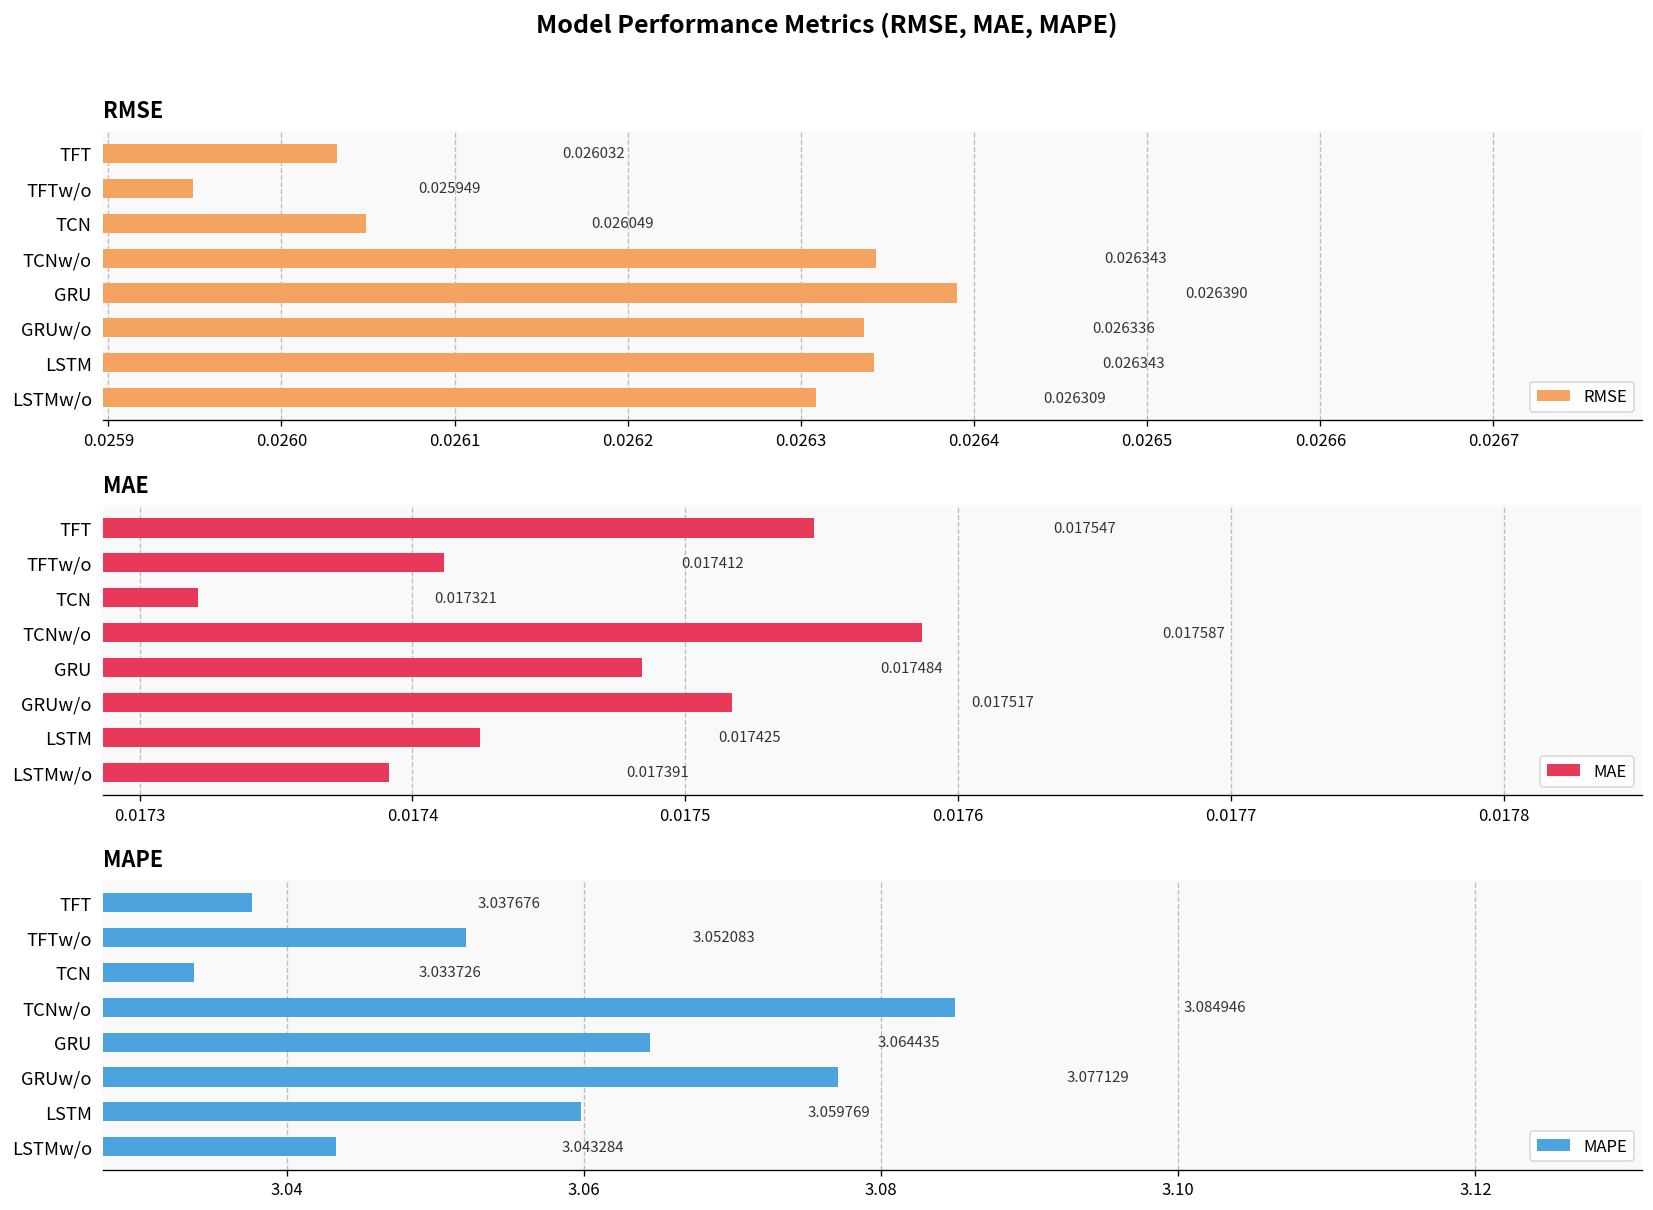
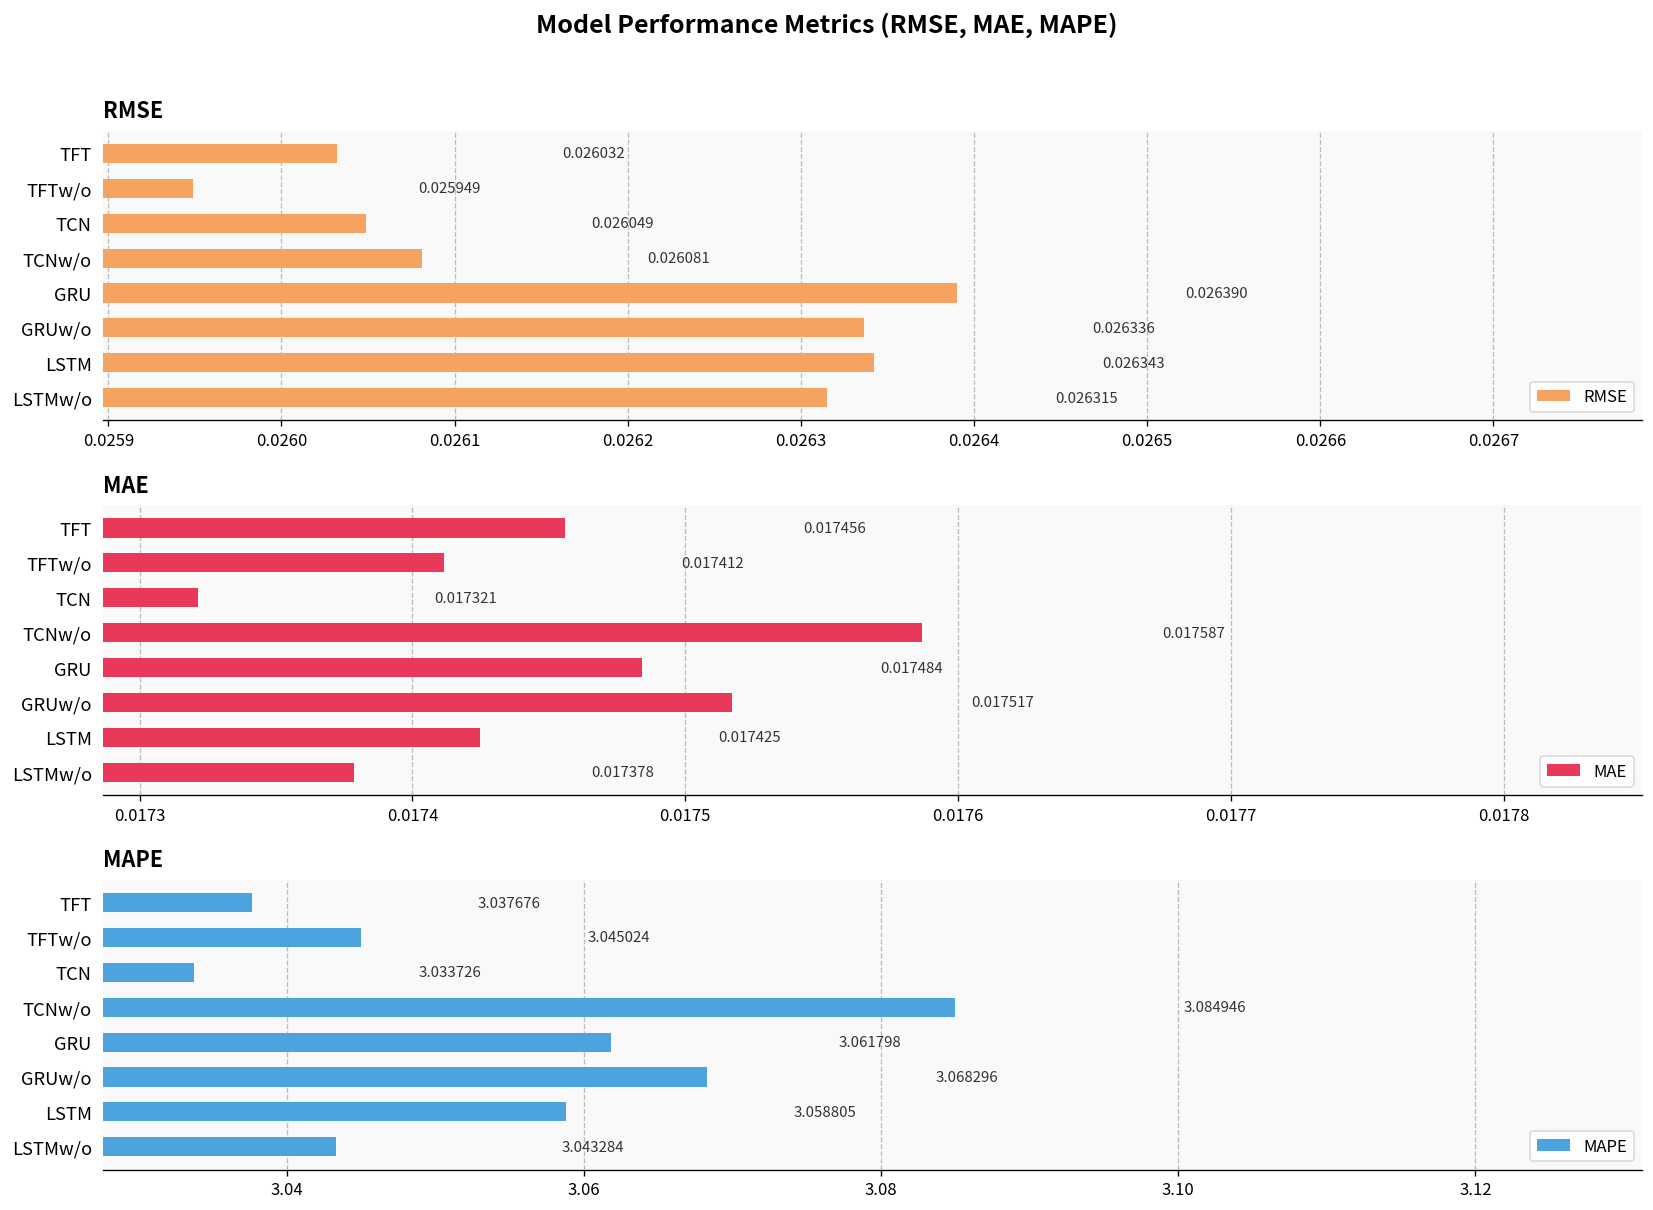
  {
    "RMSE": {
-     "TCNw/o": 0.026343,
-     "LSTMw/o": 0.026309
+     "TCNw/o": 0.026081,
+     "LSTMw/o": 0.026315
    },
    "MAE": {
-     "TFT": 0.017547,
-     "LSTMw/o": 0.017391
+     "TFT": 0.017456,
+     "LSTMw/o": 0.017378
    },
    "MAPE": {
-     "TFTw/o": 3.052083,
-     "GRU": 3.064435,
-     "GRUw/o": 3.077129,
-     "LSTM": 3.059769
+     "TFTw/o": 3.045024,
+     "GRU": 3.061798,
+     "GRUw/o": 3.068296,
+     "LSTM": 3.058805
    }
  }
